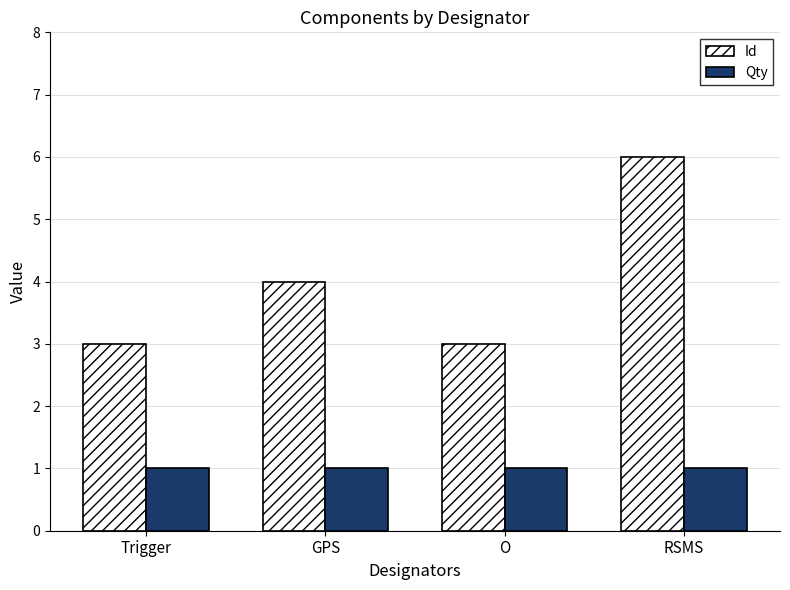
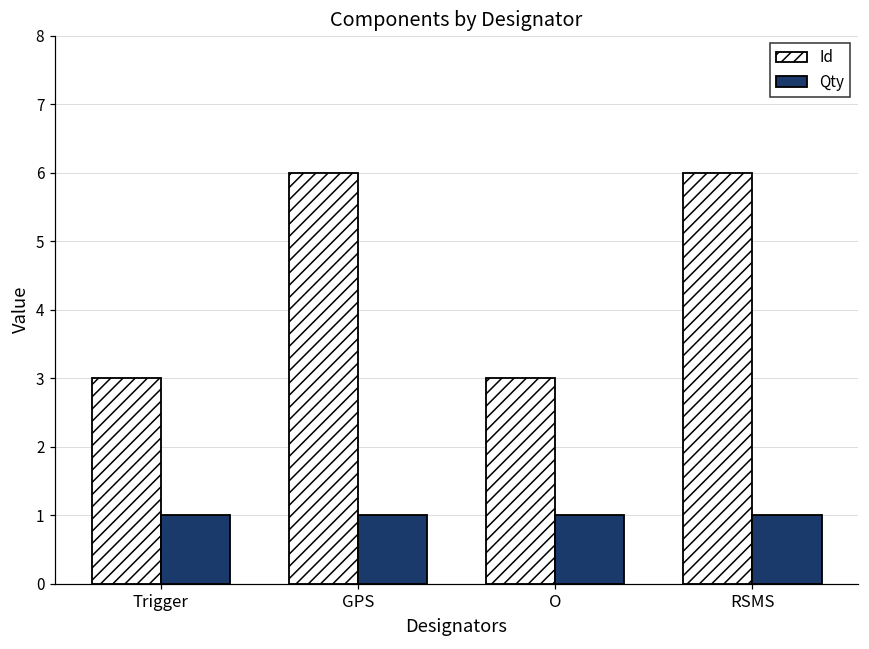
  {
    "Id": {
      "Trigger": 3,
-     "GPS": 4,
+     "GPS": 6,
      "O": 3,
      "RSMS": 6
    },
    "Qty": {
      "Trigger": 1,
      "GPS": 1,
      "O": 1,
      "RSMS": 1
    }
  }
